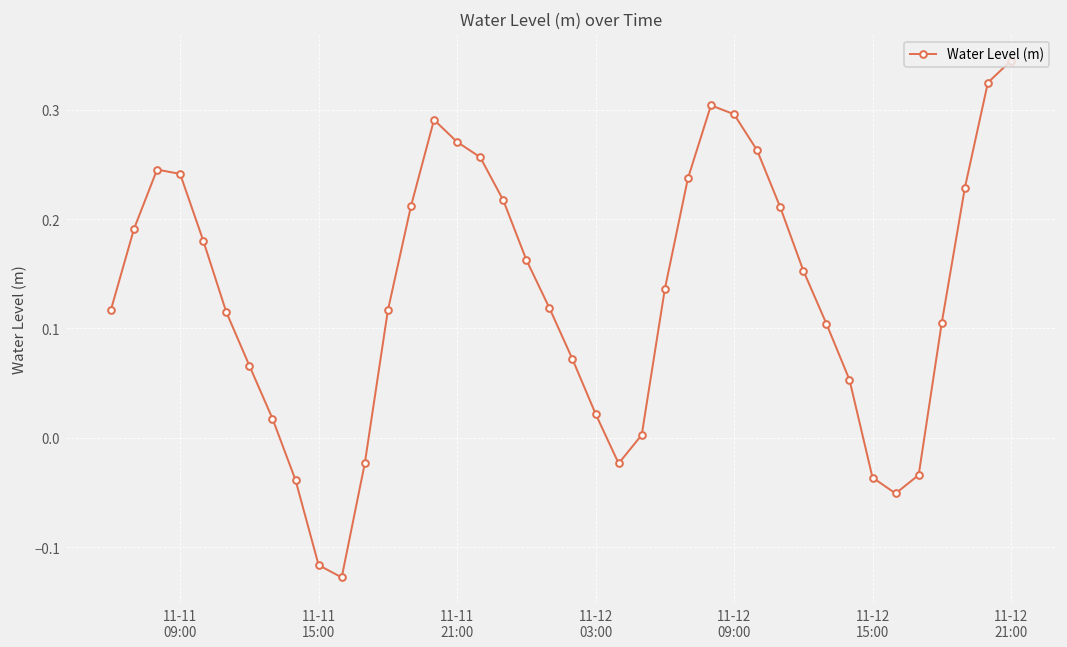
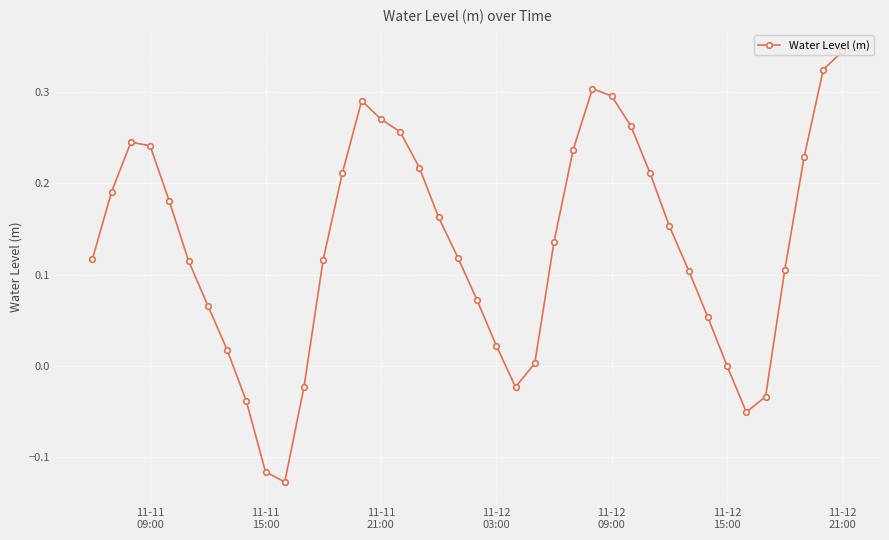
  {
    "11-11 09:00": 0.24,
    "11-11 15:00": -0.12,
    "11-11 21:00": 0.27,
    "11-12 03:00": 0.02,
    "11-12 09:00": 0.30,
-   "11-12 15:00": -0.04
+   "11-12 15:00": 0.00
  }
